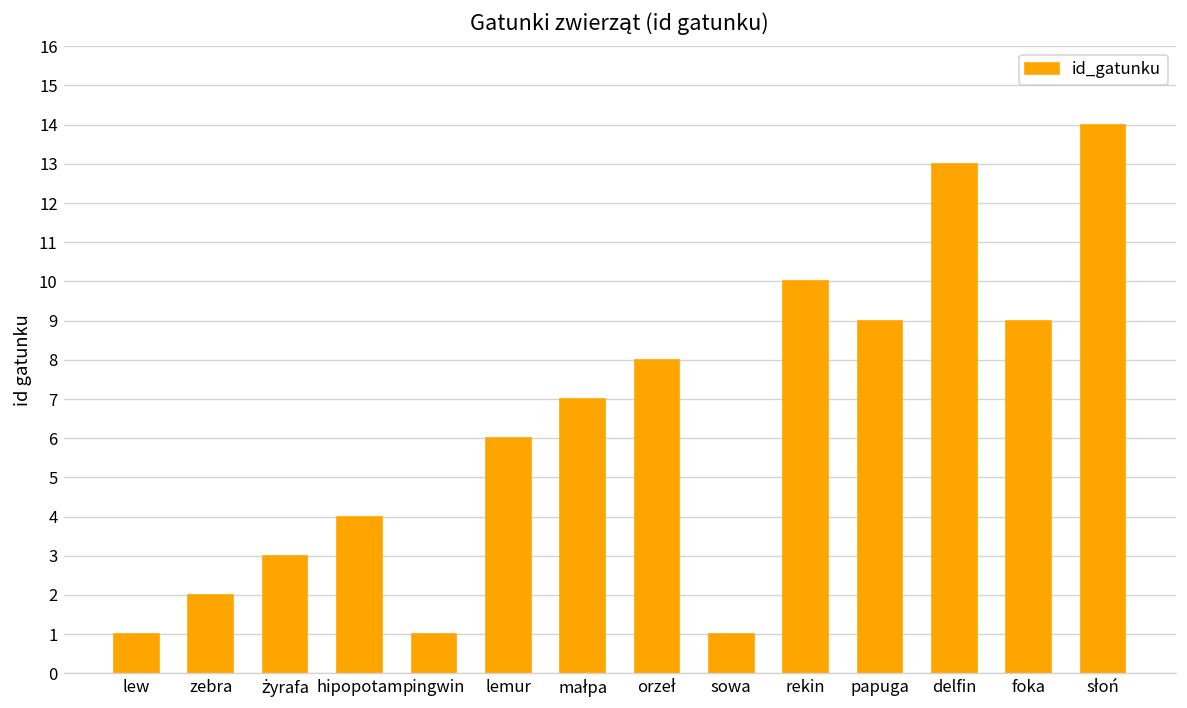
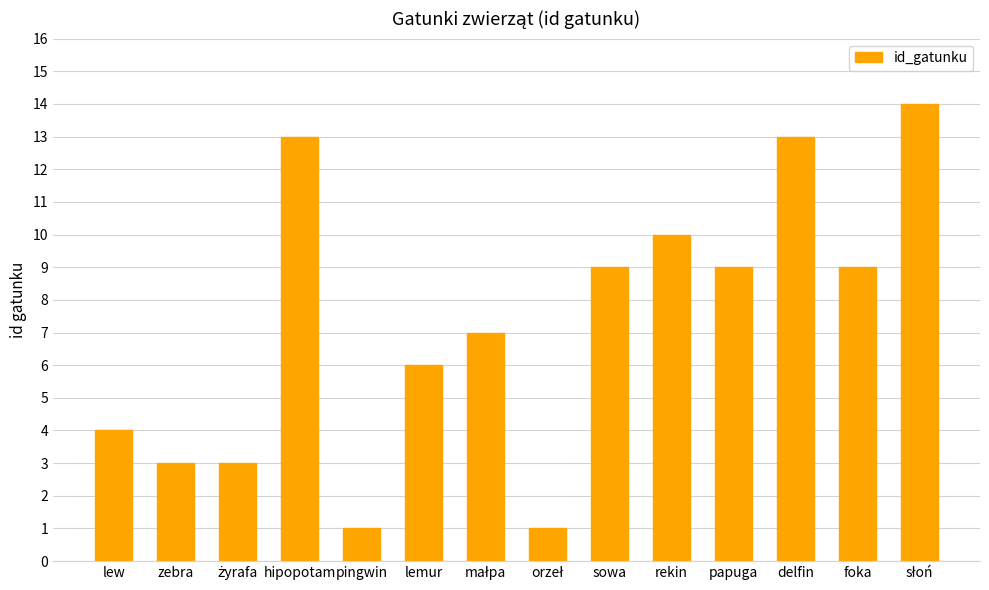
  {
-   "lew": 1,
-   "zebra": 2,
+   "lew": 4,
+   "zebra": 3,
    "żyrafa": 3,
-   "hipopotam": 4,
+   "hipopotam": 13,
    "pingwin": 1,
    "lemur": 6,
    "małpa": 7,
-   "orzeł": 8,
-   "sowa": 1,
+   "orzeł": 1,
+   "sowa": 9,
    "rekin": 10,
    "papuga": 9,
    "delfin": 13,
    "foka": 9,
    "słoń": 14
  }
